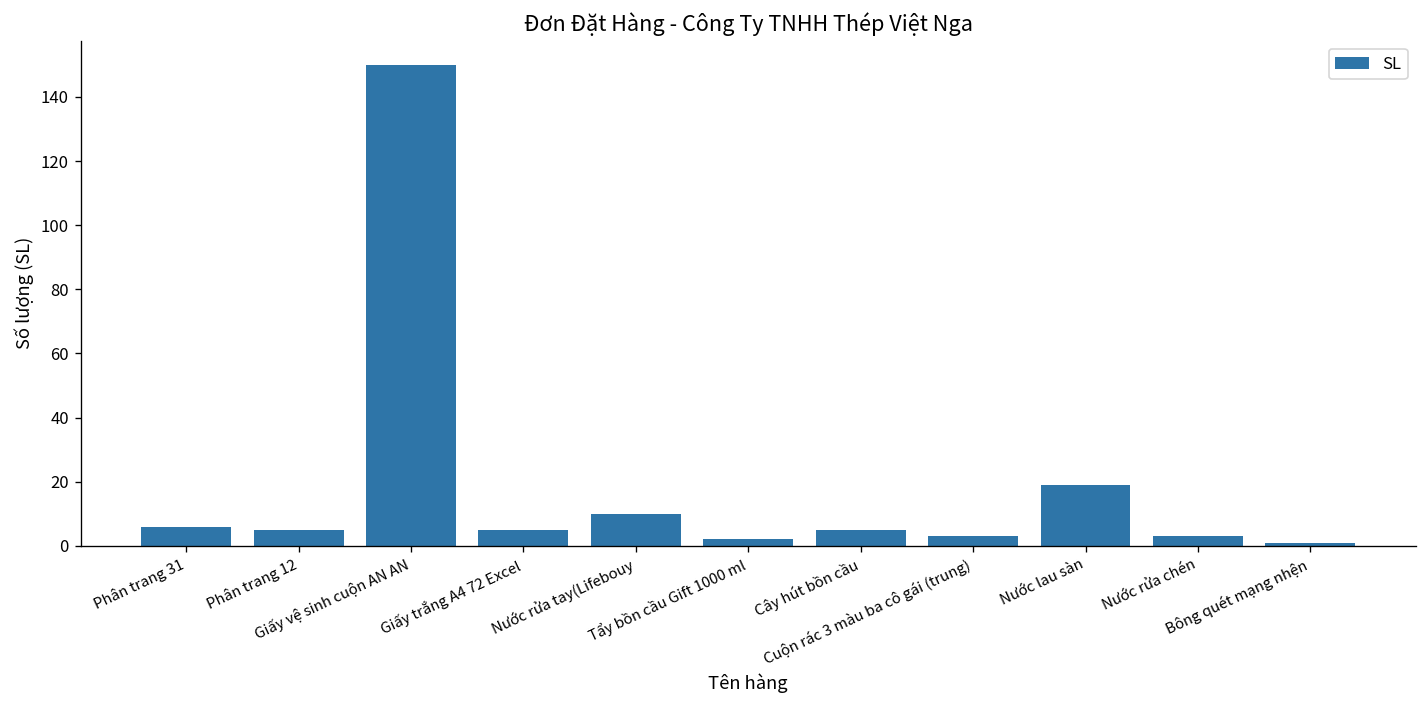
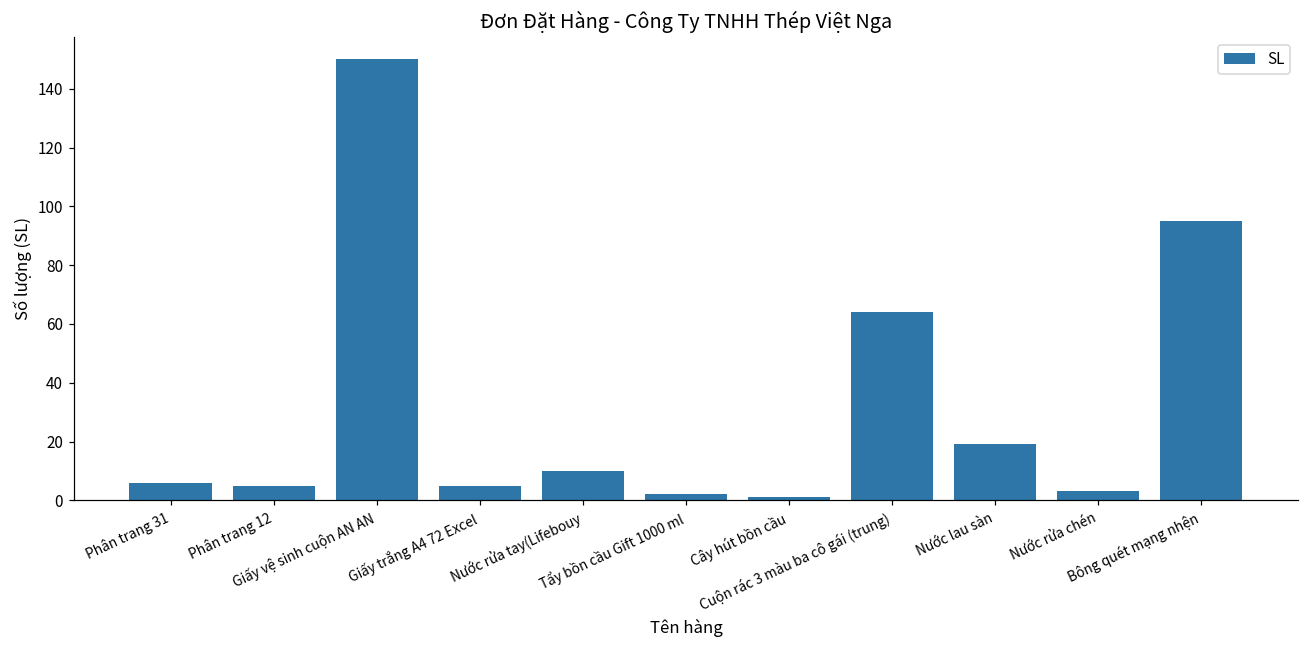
  {
    "Phân trang 31": 6,
    "Phân trang 12": 5,
    "Giấy vệ sinh cuộn AN AN": 150,
    "Giấy trắng A4 72 Excel": 5,
    "Nước rửa tay(Lifebouy": 10,
    "Tẩy bồn cầu Gift 1000 ml": 2,
-   "Cây hút bồn cầu": 5,
-   "Cuộn rác 3 màu ba cô gái (trung)": 3,
+   "Cây hút bồn cầu": 1,
+   "Cuộn rác 3 màu ba cô gái (trung)": 64,
    "Nước lau sàn": 19,
    "Nước rửa chén": 3,
-   "Bông quét mạng nhện": 1
+   "Bông quét mạng nhện": 95
  }
